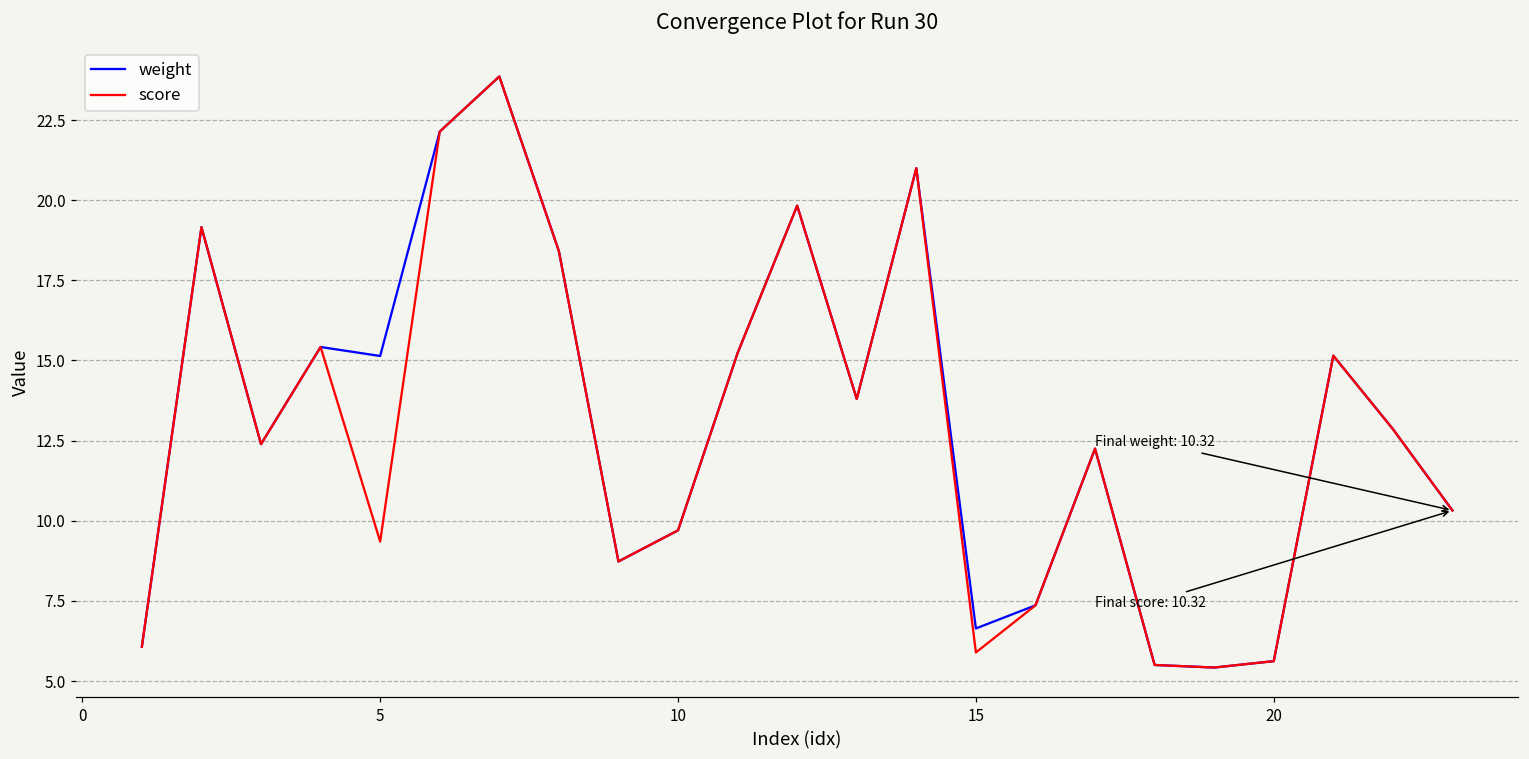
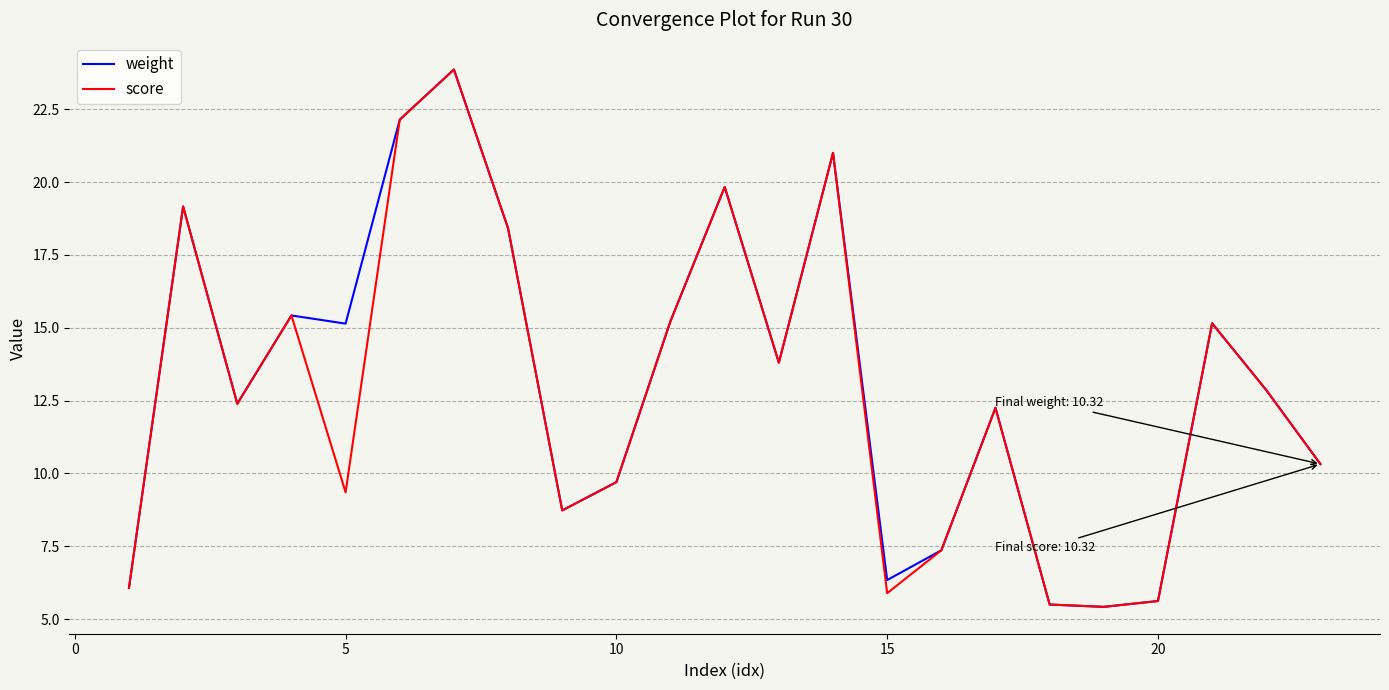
  {
    "weight": {
      "5": 15.1,
-     "15": 6.6
+     "15": 6.3
    },
    "score": {
      "5": 9.4,
      "15": 5.9
    }
  }
